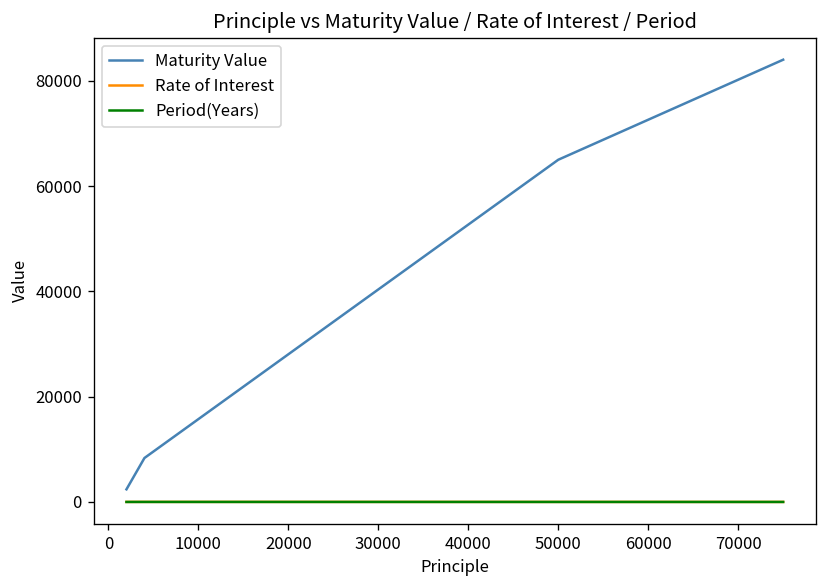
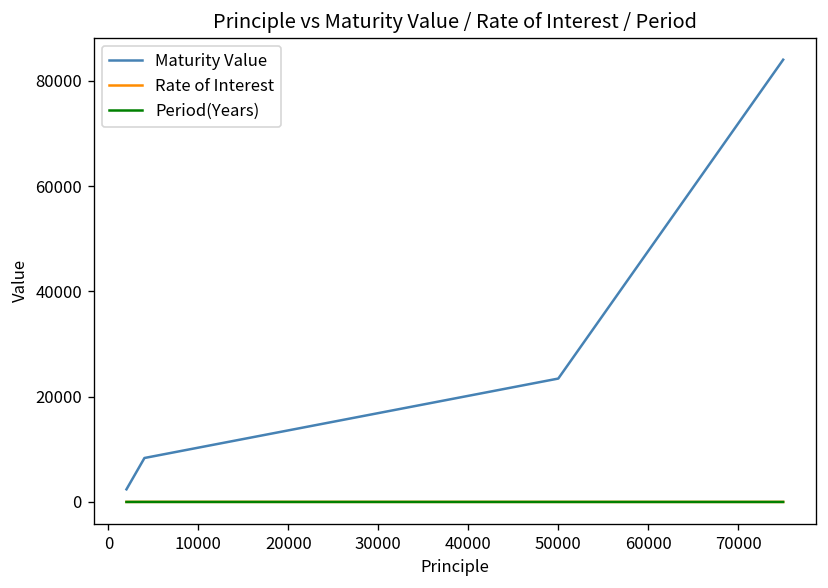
  {
    "Maturity Value": {
-     "50000": 65000
+     "50000": 23000
    },
    "Period(Years)": {
      "50000": 0
    }
  }
